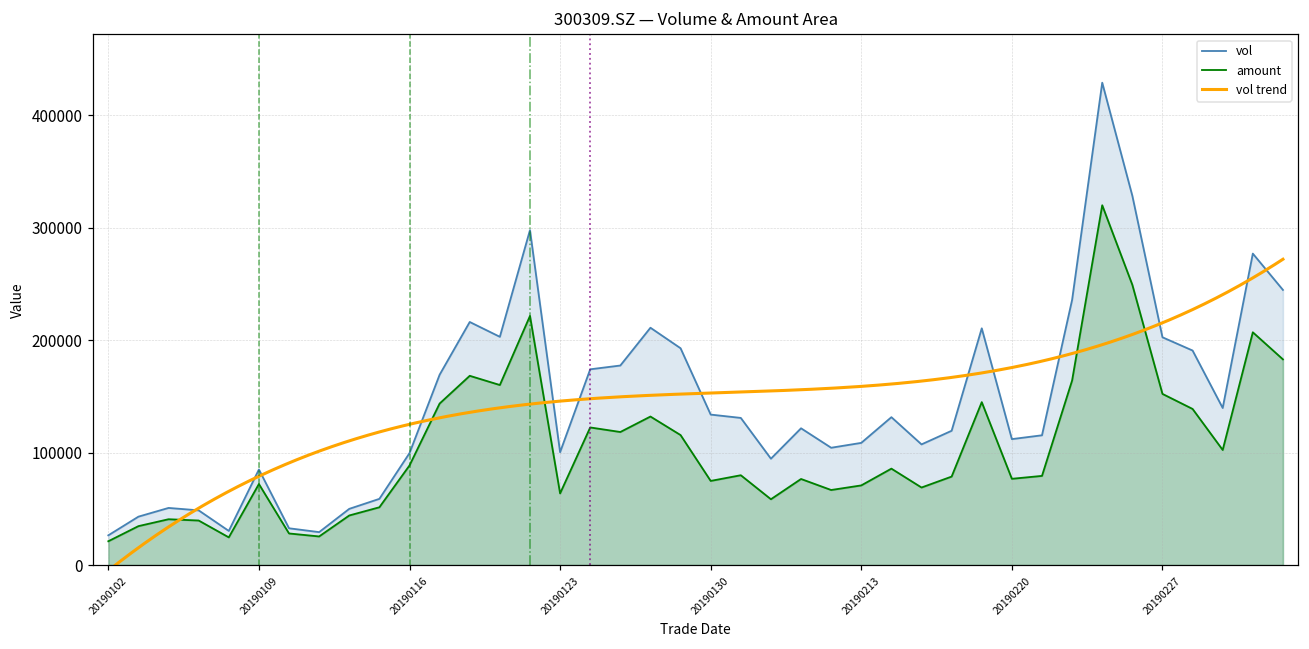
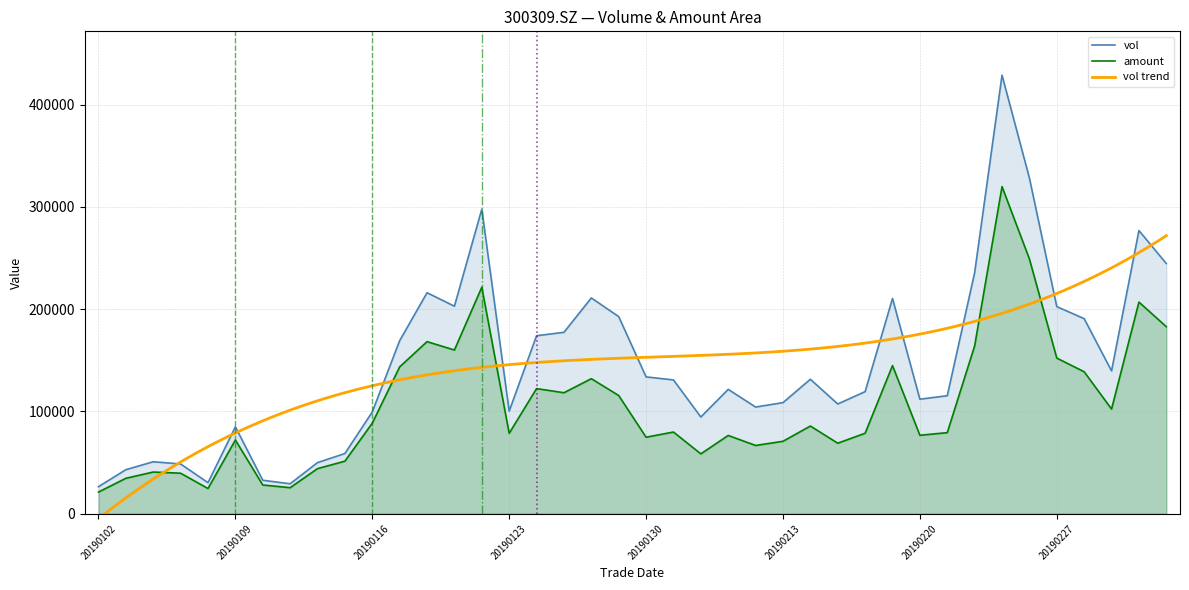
  {
    "vol": {
      "20190102": 26000,
      "20190109": 85000,
      "20190116": 100000,
      "20190123": 100000,
      "20190130": 134000,
      "20190213": 109000,
      "20190220": 112000,
      "20190227": 202000
    },
    "amount": {
      "20190102": 21000,
      "20190109": 72000,
      "20190116": 89000,
-     "20190123": 64000,
+     "20190123": 79000,
      "20190130": 75000,
      "20190213": 71000,
      "20190220": 77000,
      "20190227": 152000
    },
    "vol trend": {
      "20190123": 146000,
      "20190220": 176000
    }
  }
